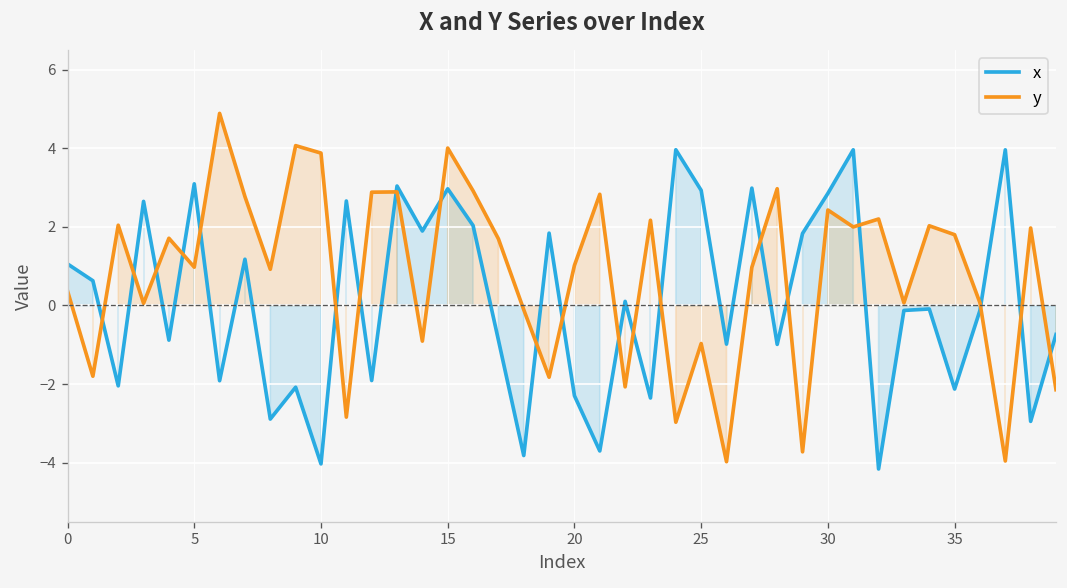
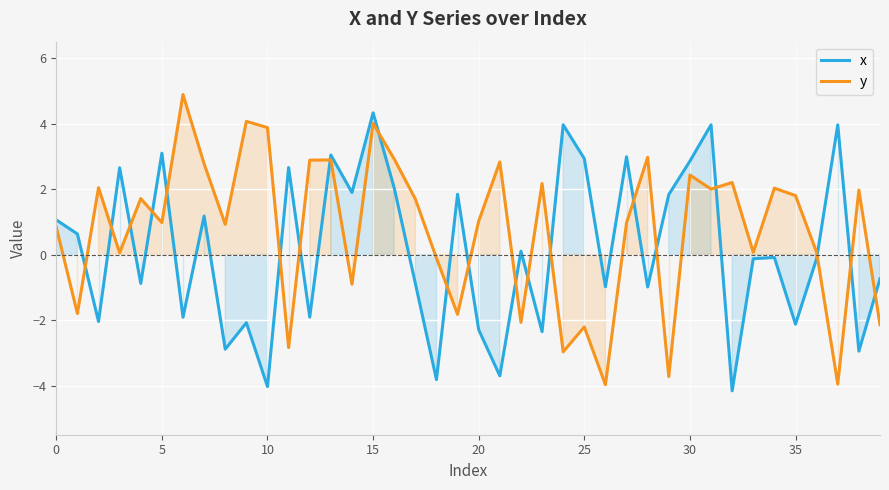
  {
    "x": {
      "0": 1.1,
      "5": 3.1,
      "10": -4.0,
-     "15": 3.0,
+     "15": 4.3,
      "20": -2.3,
      "25": 2.9,
      "30": 2.9,
      "35": -2.1
    },
    "y": {
-     "0": 0.4,
+     "0": 0.8,
      "5": 1.0,
      "10": 3.9,
      "15": 4.0,
      "20": 1.0,
-     "25": -1.0,
+     "25": -2.2,
      "30": 2.4,
      "35": 1.8
    }
  }
